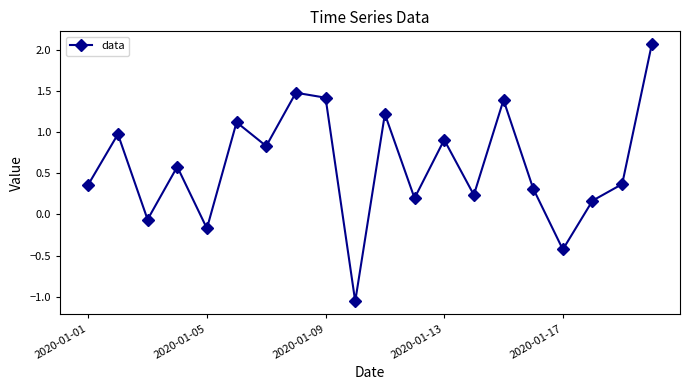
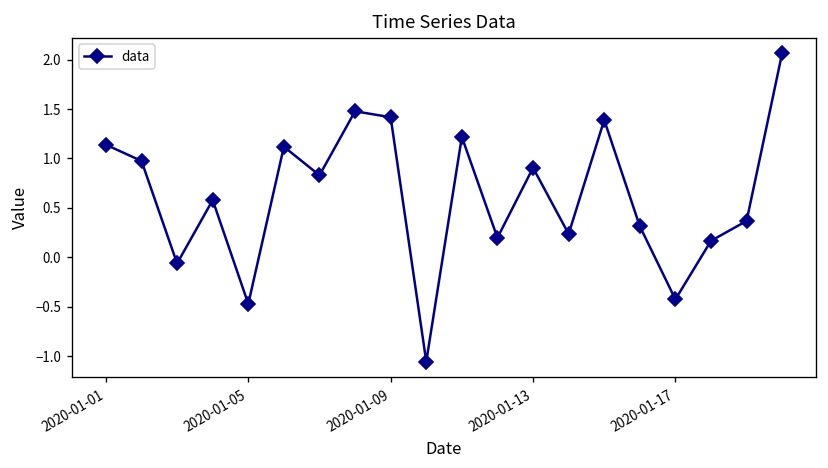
  {
-   "2020-01-01": 0.4,
-   "2020-01-05": -0.2,
+   "2020-01-01": 1.1,
+   "2020-01-05": -0.5,
    "2020-01-09": 1.4,
    "2020-01-13": 0.9,
    "2020-01-17": -0.4
  }
